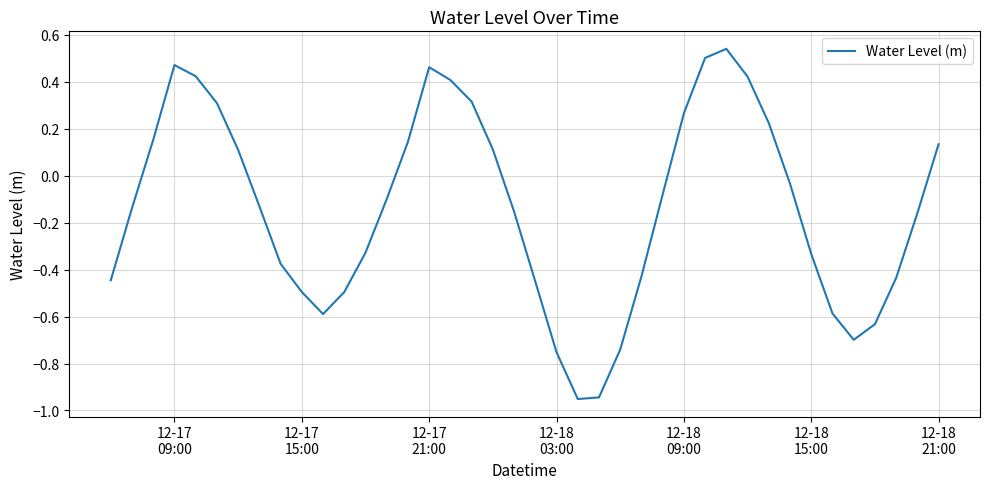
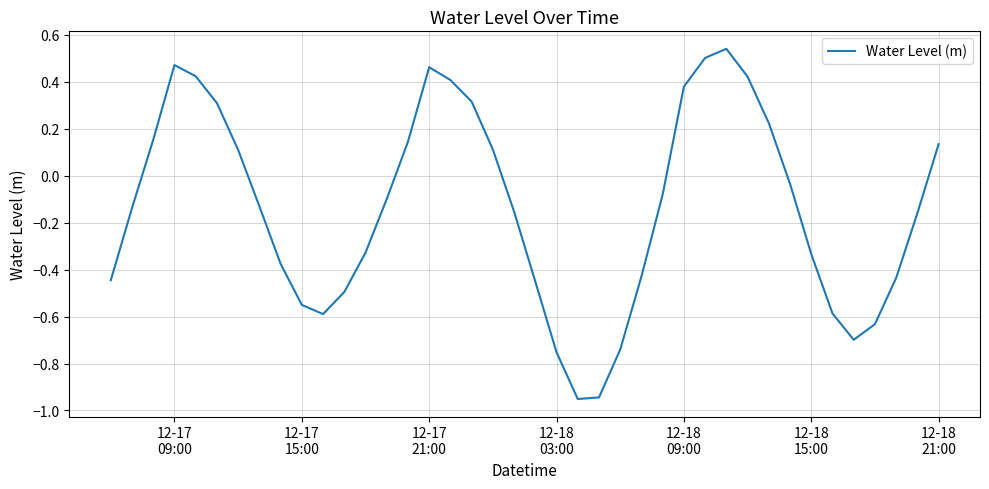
  {
    "12-17 09:00": 0.47,
-   "12-17 15:00": -0.50,
+   "12-17 15:00": -0.55,
    "12-17 21:00": 0.46,
    "12-18 03:00": -0.75,
-   "12-18 09:00": 0.27,
+   "12-18 09:00": 0.38,
    "12-18 15:00": -0.33,
    "12-18 21:00": 0.13
  }
